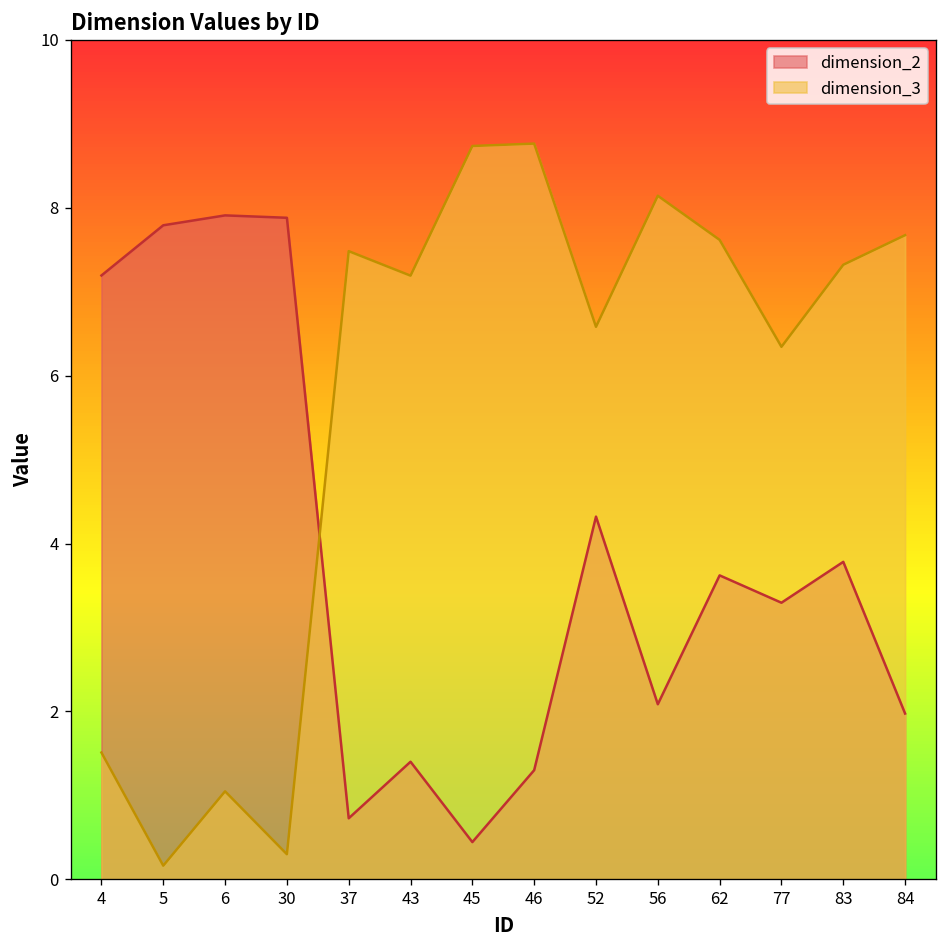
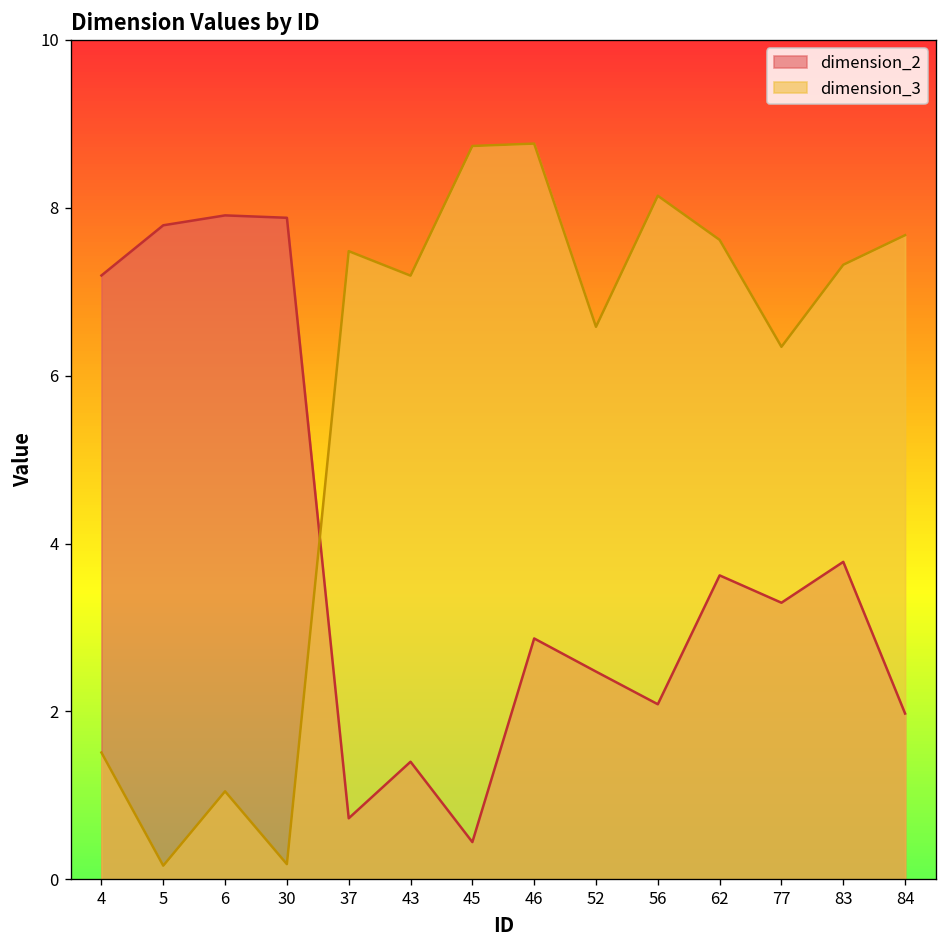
  {
    "dimension_2": {
      "4": 7.2,
      "5": 7.8,
      "6": 7.9,
      "30": 7.9,
      "37": 0.7,
      "43": 1.4,
      "45": 0.4,
-     "46": 1.3,
-     "52": 4.3,
+     "46": 2.9,
+     "52": 2.5,
      "56": 2.1,
      "62": 3.6,
      "77": 3.3,
      "83": 3.8,
      "84": 2.0
    },
    "dimension_3": {
      "4": 1.5,
      "5": 0.2,
      "6": 1.0,
-     "30": 0.3,
+     "30": 0.2,
      "37": 7.5,
      "43": 7.2,
      "45": 8.7,
      "46": 8.8,
      "52": 6.6,
      "56": 8.1,
      "62": 7.6,
      "77": 6.3,
      "83": 7.3,
      "84": 7.7
    }
  }
